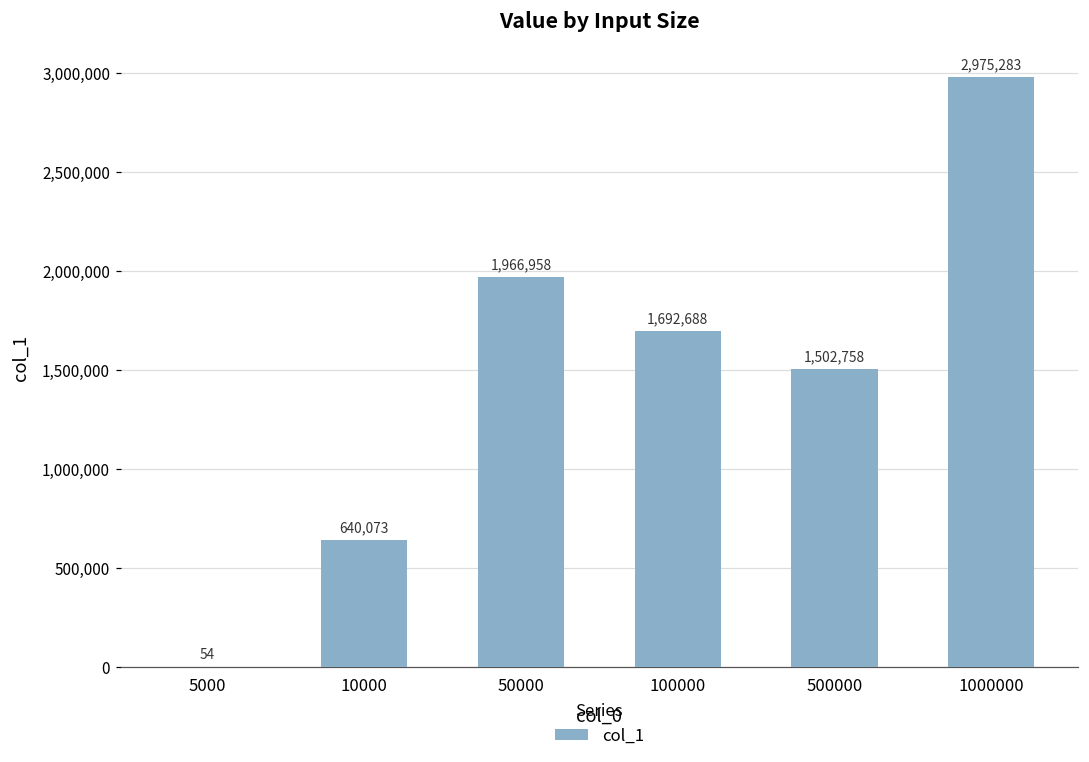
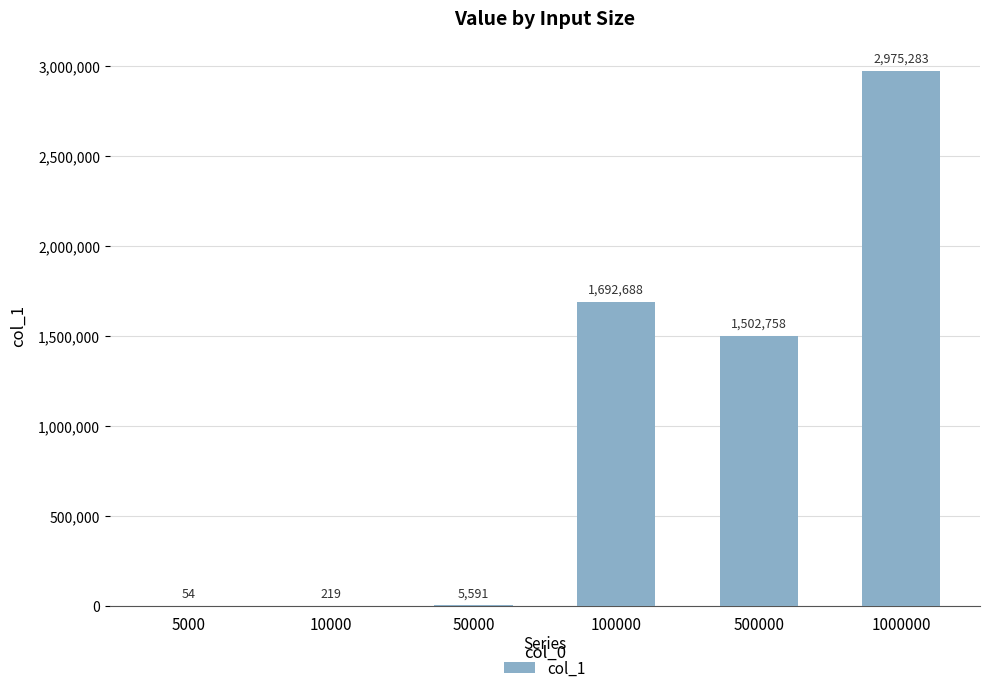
  {
    "5000": "54",
-   "10000": "640,073",
-   "50000": "1,966,958",
+   "10000": "219",
+   "50000": "5,591",
    "100000": "1,692,688",
    "500000": "1,502,758",
    "1000000": "2,975,283"
  }
